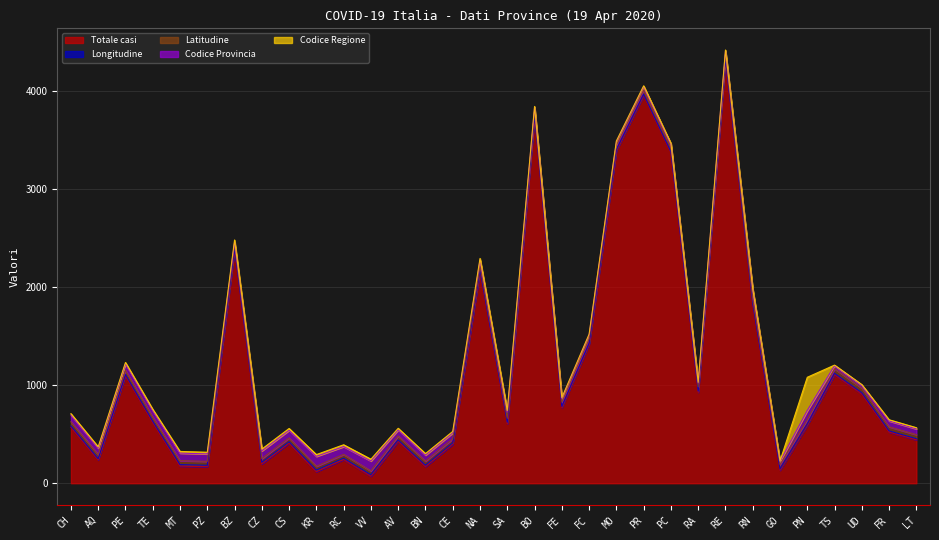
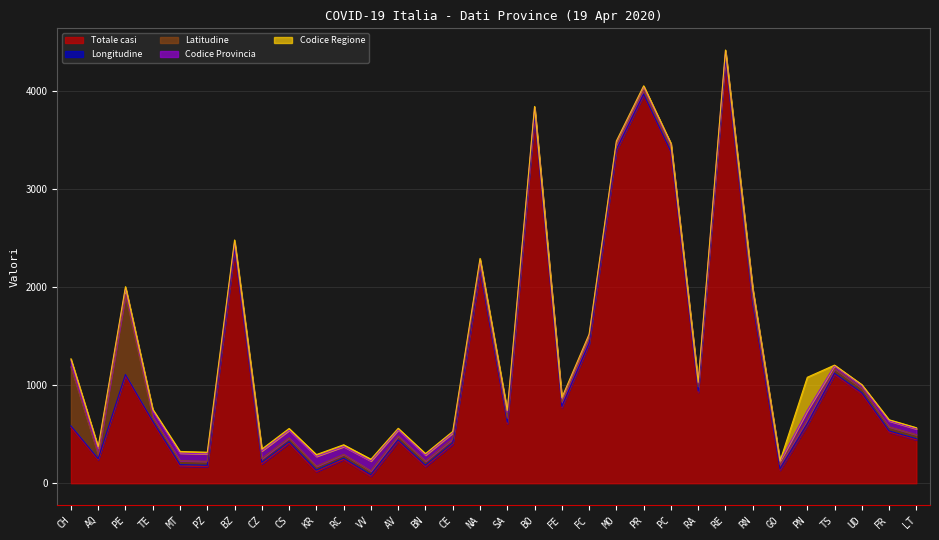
  {
    "Latitudine": {
-     "CH": 0,
+     "CH": 600,
      "AQ": 0,
-     "PE": 0,
+     "PE": 800,
      "TE": 0,
      "MT": 0,
      "PZ": 0,
      "CZ": 0,
      "CS": 0,
      "KR": 0,
      "RC": 0,
      "VV": 0,
      "AV": 0,
      "BN": 0,
      "CE": 0,
      "NA": 0,
      "SA": 0,
      "BO": 0,
      "FE": 0,
      "FC": 0,
      "MO": 0,
      "PR": 0,
      "PC": 0,
      "RA": 0,
      "RE": 0,
      "RN": 0,
      "GO": 0,
      "PN": 0,
      "TS": 0,
      "UD": 0,
      "FR": 0,
      "LT": 0
    },
    "Codice Provincia": {
      "PN": 100
    },
    "Codice Regione": {
      "PN": 300
    }
  }
